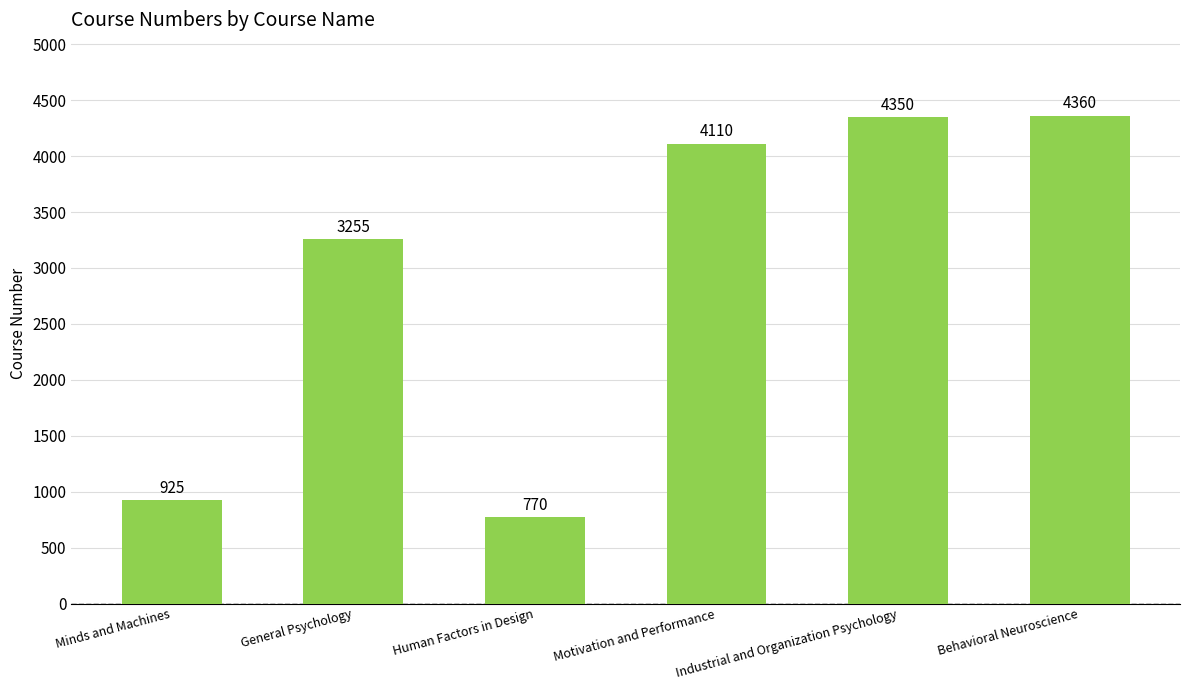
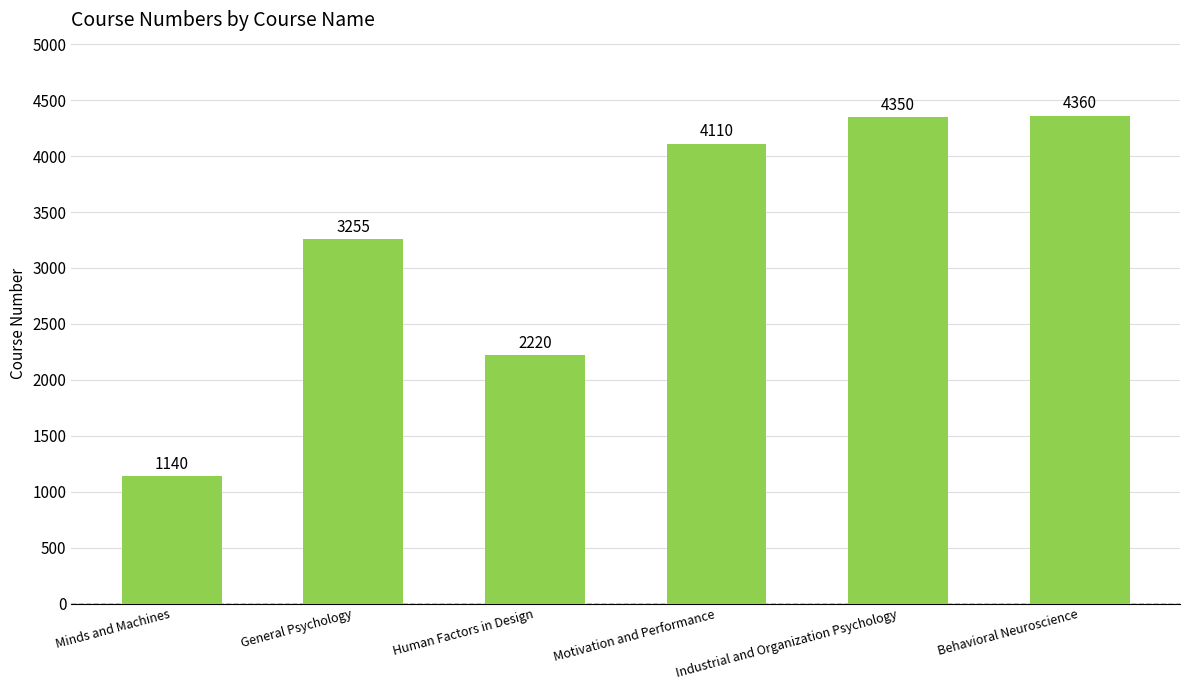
  {
-   "Minds and Machines": 925,
+   "Minds and Machines": 1140,
    "General Psychology": 3255,
-   "Human Factors in Design": 770,
+   "Human Factors in Design": 2220,
    "Motivation and Performance": 4110,
    "Behavioral Neuroscience": 4360
  }
